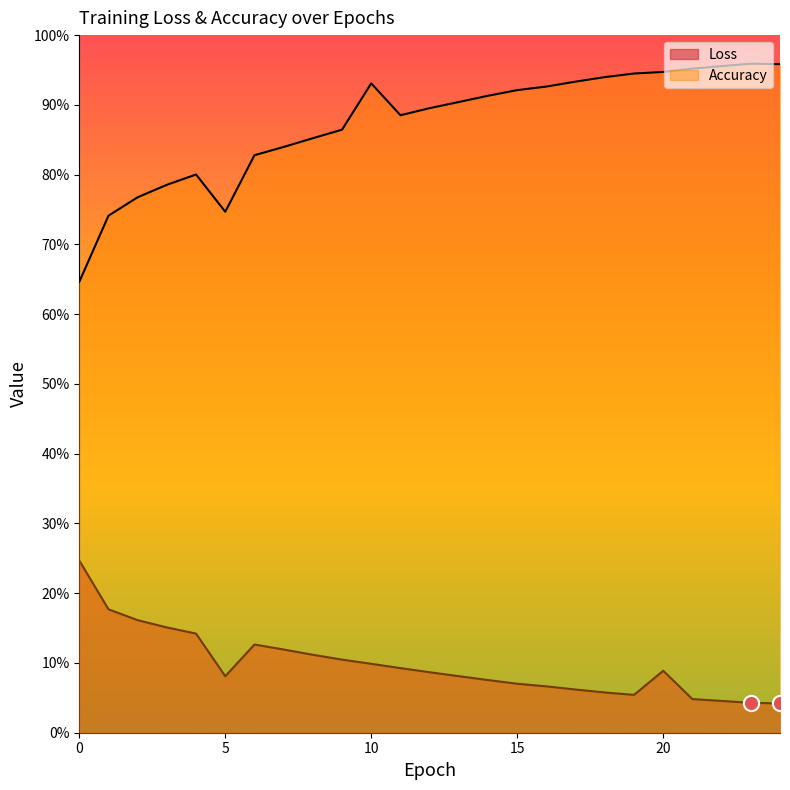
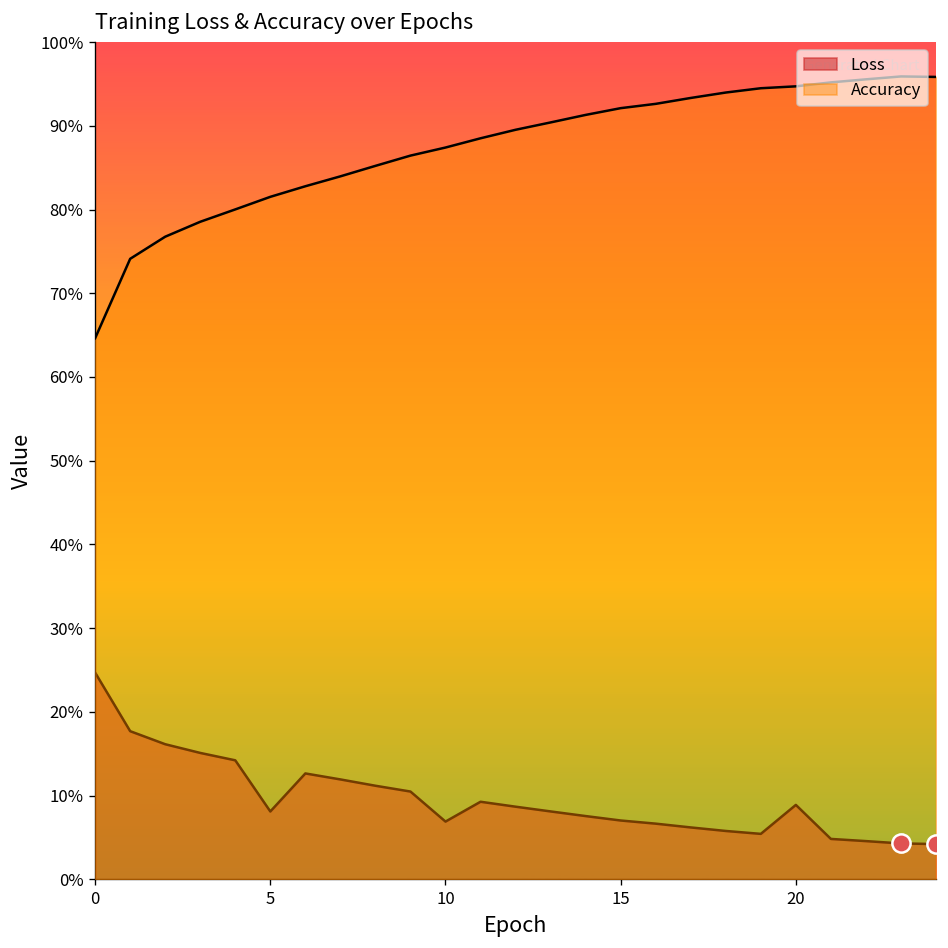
  {
    "Loss": {
      "0": "25%",
      "5": "8%",
-     "10": "10%",
+     "10": "7%",
      "15": "7%",
      "20": "9%"
    },
    "Accuracy": {
      "0": "65%",
-     "5": "75%",
-     "10": "93%",
+     "5": "82%",
+     "10": "87%",
      "15": "92%",
      "20": "95%"
    }
  }
